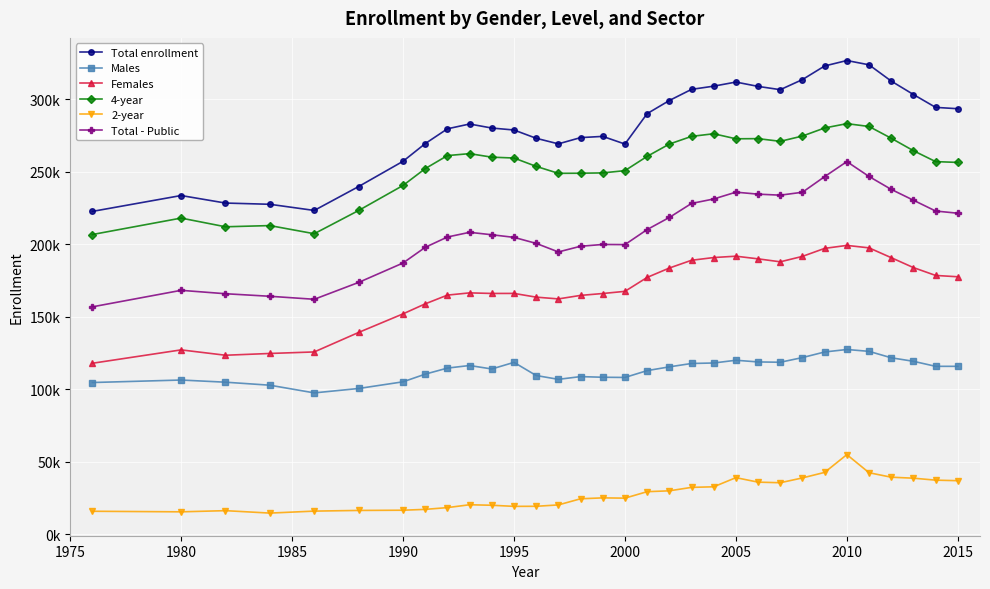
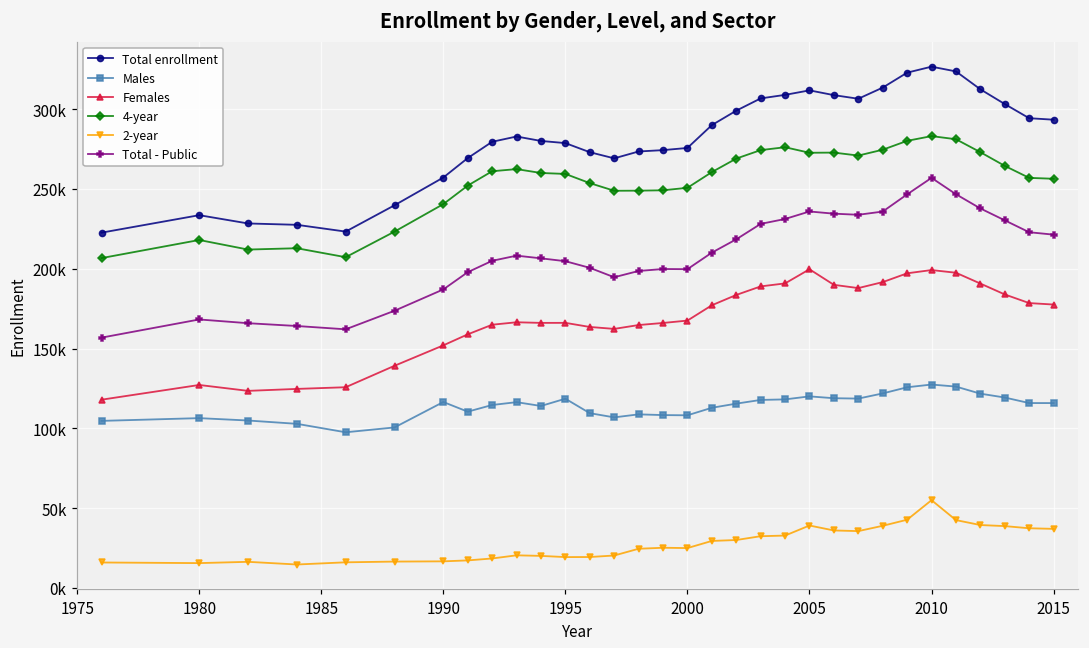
  {
    "Total enrollment": {
      "1980": 234000,
      "1990": 257000,
      "1995": 279000,
-     "2000": 269000,
+     "2000": 276000,
      "2005": 312000,
      "2010": 327000,
      "2015": 293000
    },
    "Males": {
      "1980": 106000,
-     "1990": 105000,
+     "1990": 116000,
      "1995": 119000,
      "2000": 108000,
      "2005": 120000,
      "2010": 127000,
      "2015": 116000
    },
    "Females": {
      "1980": 127000,
      "1990": 152000,
      "1995": 166000,
      "2000": 168000,
-     "2005": 192000,
+     "2005": 200000,
      "2010": 199000,
      "2015": 178000
    },
    "4-year": {
      "1980": 218000,
      "1990": 240000,
      "1995": 259000,
      "2000": 251000,
      "2005": 273000,
      "2010": 283000,
      "2015": 256000
    },
    "2-year": {
      "1980": 16000,
      "1990": 17000,
      "1995": 19000,
      "2000": 25000,
      "2005": 39000,
      "2010": 55000,
      "2015": 37000
    },
    "Total - Public": {
      "1980": 168000,
      "1990": 187000,
      "1995": 205000,
      "2000": 200000,
      "2005": 236000,
      "2010": 257000,
      "2015": 221000
    }
  }
